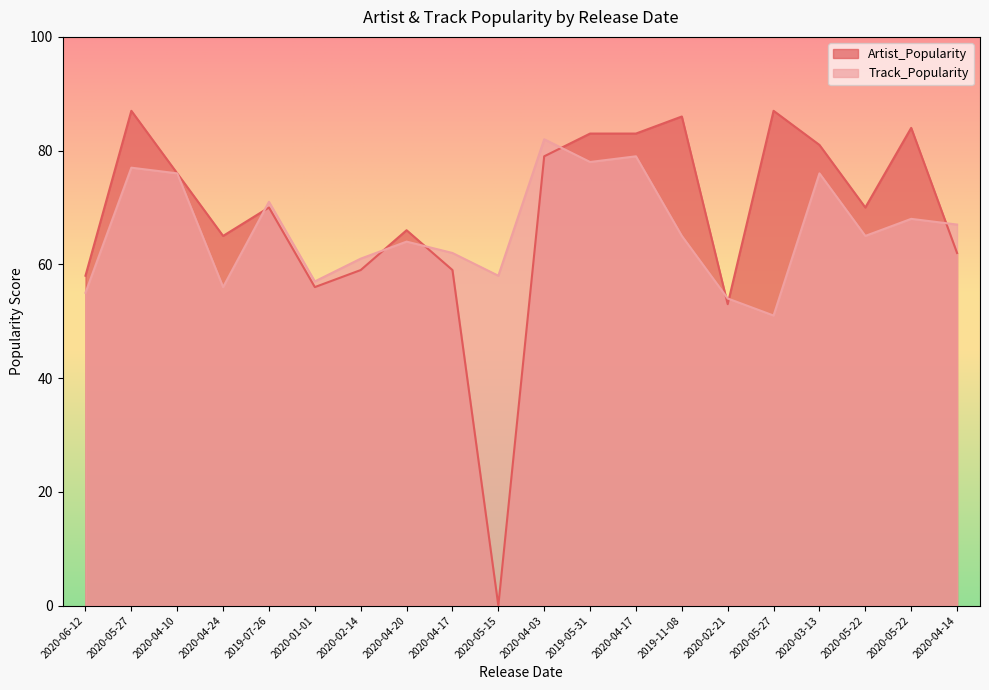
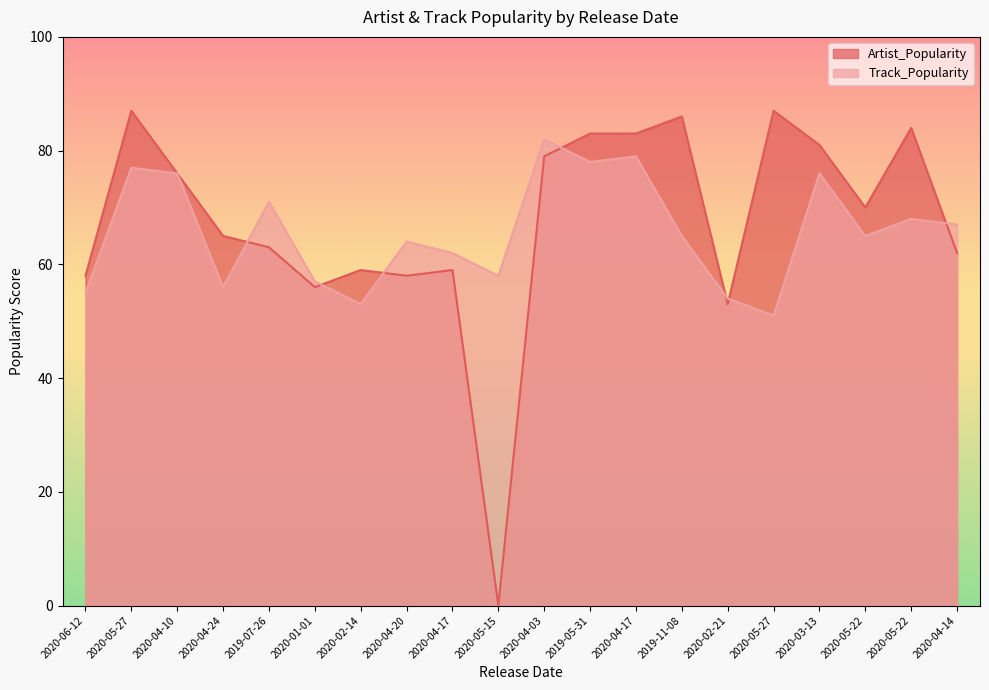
  {
    "Artist_Popularity": {
      "2020-06-12": 58,
      "2020-04-24": 65,
-     "2019-07-26": 70,
+     "2019-07-26": 63,
      "2020-01-01": 56,
      "2020-02-14": 59,
-     "2020-04-20": 66,
+     "2020-04-20": 58,
      "2020-05-15": 0,
      "2020-04-03": 79,
      "2019-05-31": 83,
      "2019-11-08": 86,
      "2020-02-21": 53,
      "2020-03-13": 81,
      "2020-04-14": 62
    },
    "Track_Popularity": {
      "2020-06-12": 55,
      "2020-04-24": 56,
      "2019-07-26": 71,
      "2020-01-01": 57,
-     "2020-02-14": 61,
+     "2020-02-14": 53,
      "2020-04-20": 64,
      "2020-05-15": 58,
      "2020-04-03": 82,
      "2019-05-31": 78,
      "2019-11-08": 65,
      "2020-02-21": 54,
      "2020-03-13": 76,
      "2020-04-14": 67
    }
  }
